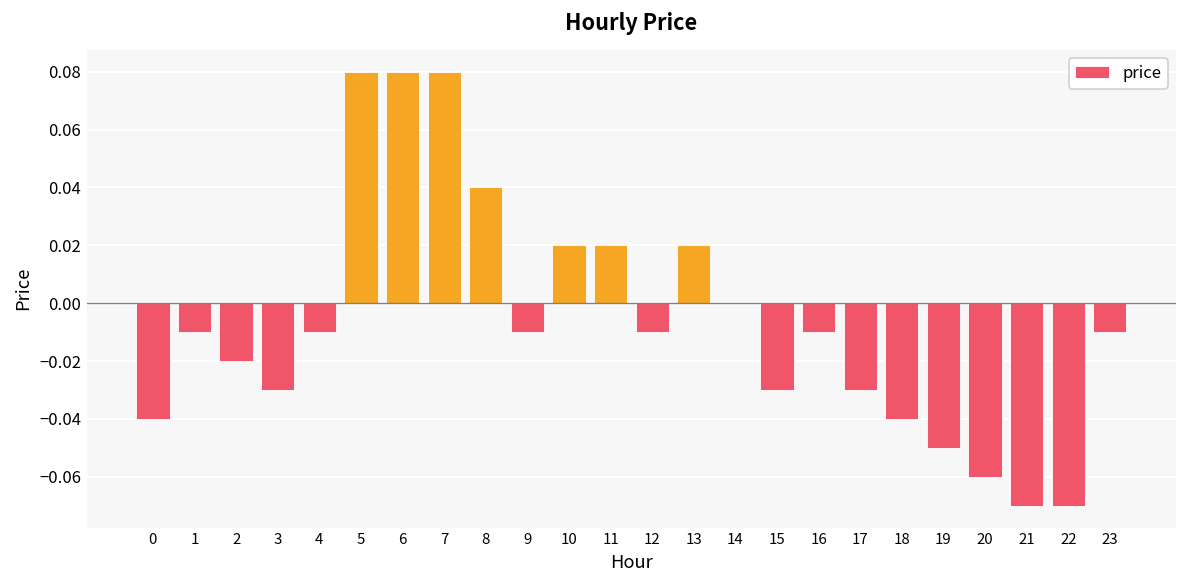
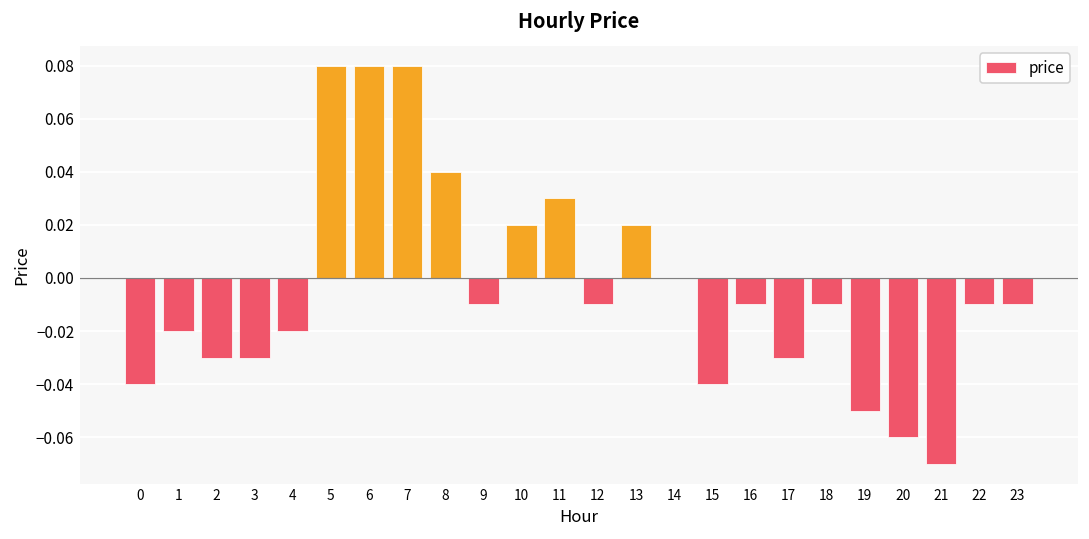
  {
    "0": -0.04,
-   "1": -0.01,
-   "2": -0.02,
+   "1": -0.02,
+   "2": -0.03,
    "3": -0.03,
-   "4": -0.01,
+   "4": -0.02,
    "5": 0.08,
    "6": 0.08,
    "7": 0.08,
    "8": 0.04,
    "9": -0.01,
    "10": 0.02,
-   "11": 0.02,
+   "11": 0.03,
    "12": -0.01,
    "13": 0.02,
    "14": 0.00,
-   "15": -0.03,
+   "15": -0.04,
    "16": -0.01,
    "17": -0.03,
-   "18": -0.04,
+   "18": -0.01,
    "19": -0.05,
    "20": -0.06,
    "21": -0.07,
-   "22": -0.07,
+   "22": -0.01,
    "23": -0.01
  }
